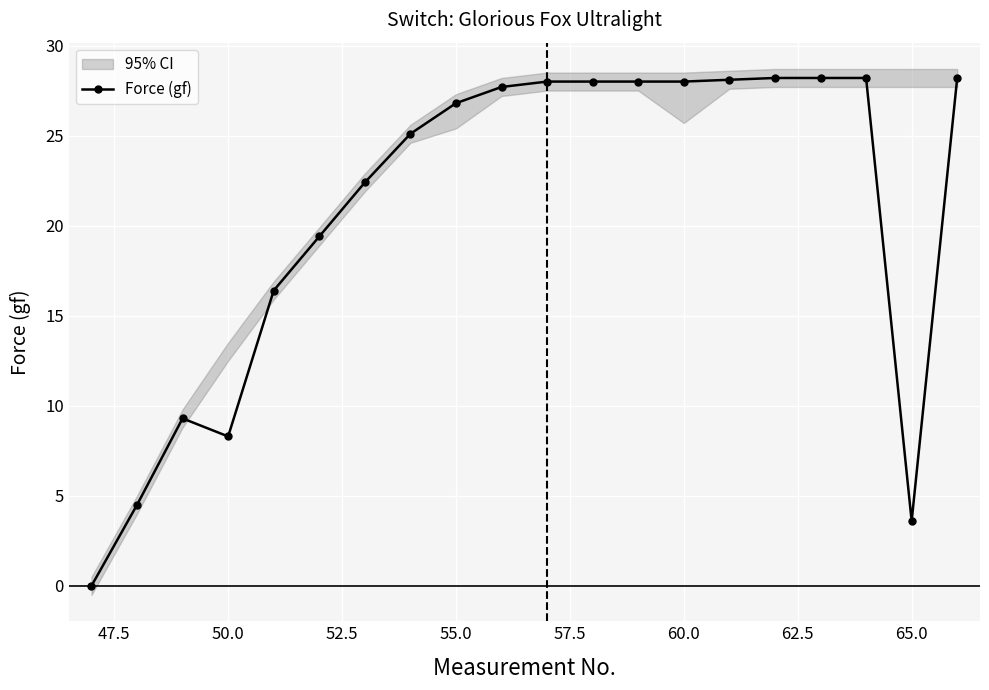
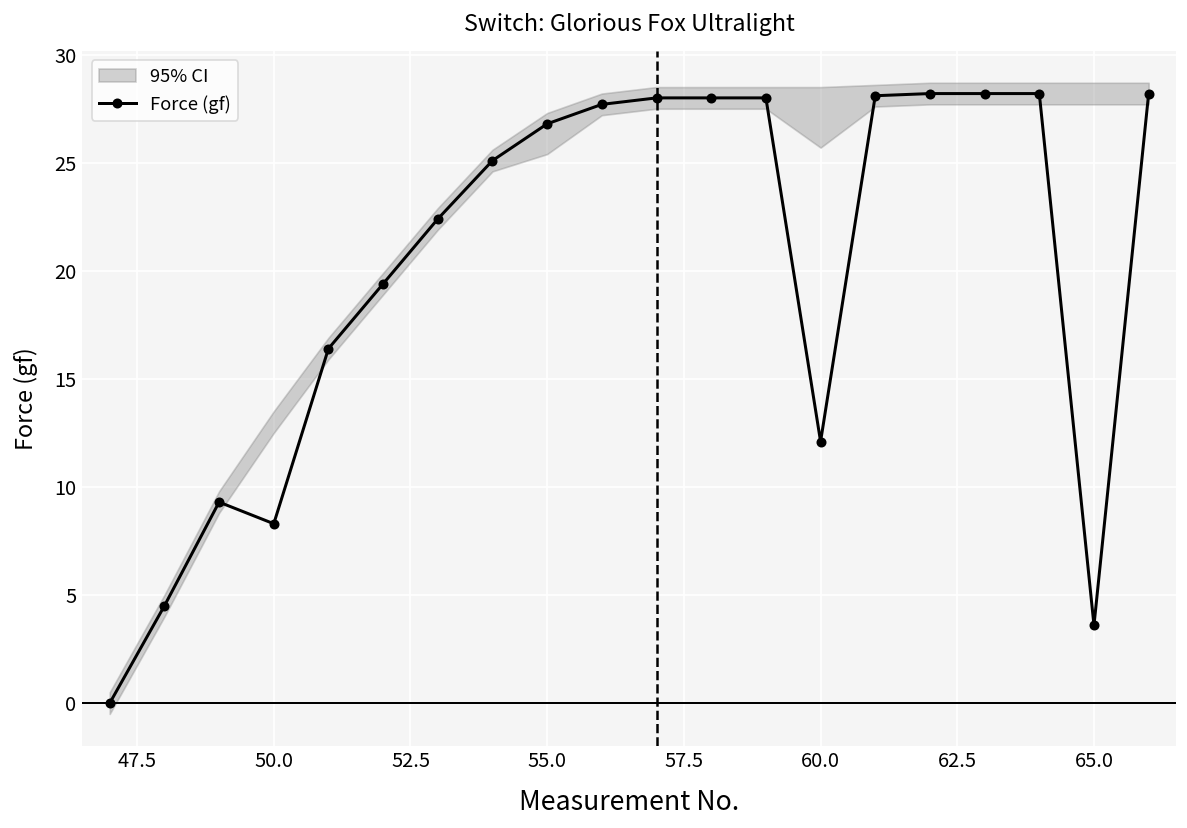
  {
    "Force (gf)": {
      "50.0": 8.3,
      "55.0": 26.8,
-     "60.0": 28.0,
+     "60.0": 12.1,
      "65.0": 3.6
    }
  }
